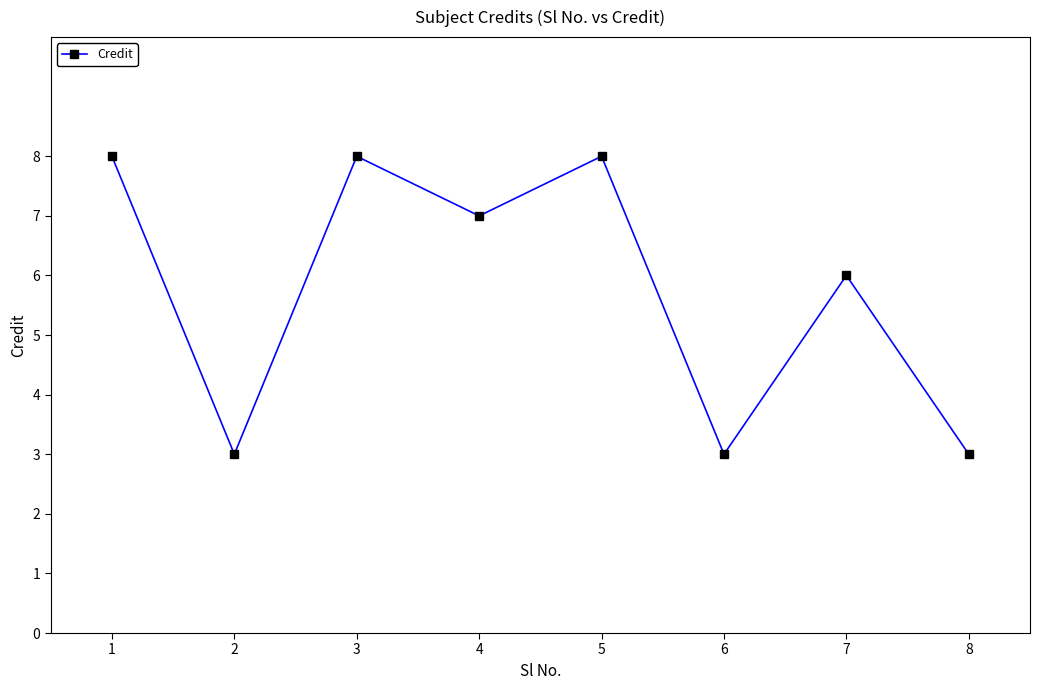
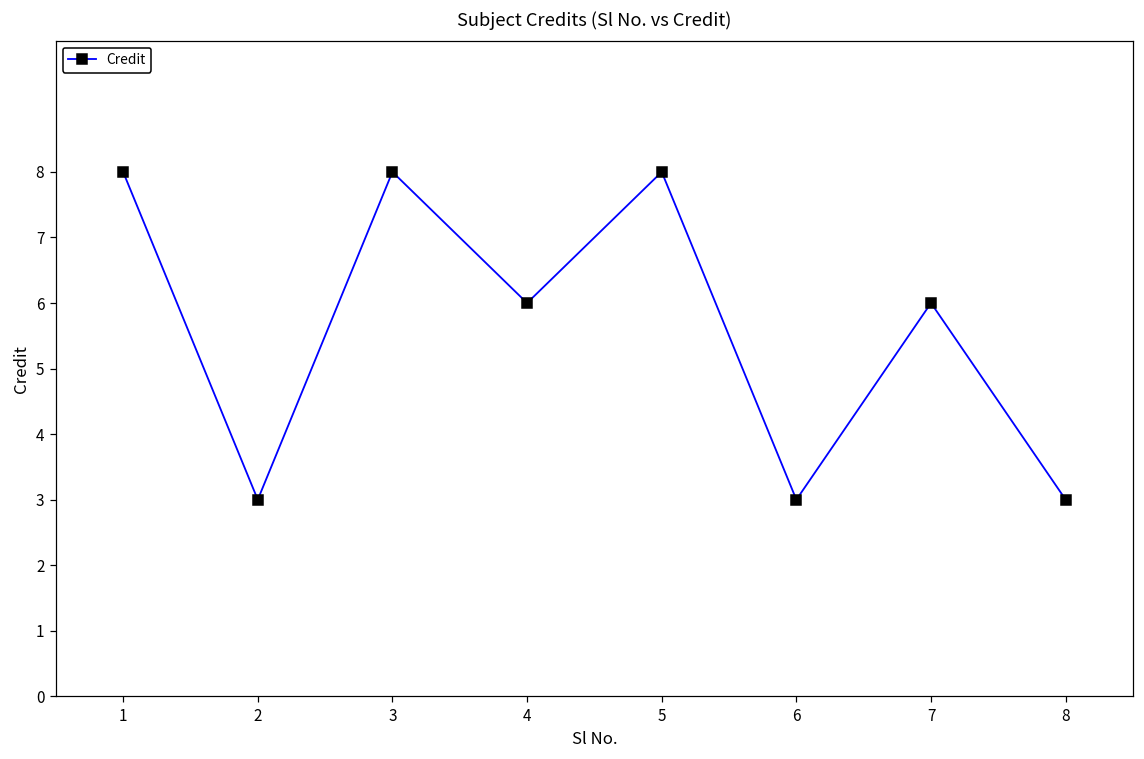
  {
    "1": 8,
    "2": 3,
    "3": 8,
-   "4": 7,
+   "4": 6,
    "5": 8,
    "6": 3,
    "7": 6,
    "8": 3
  }
